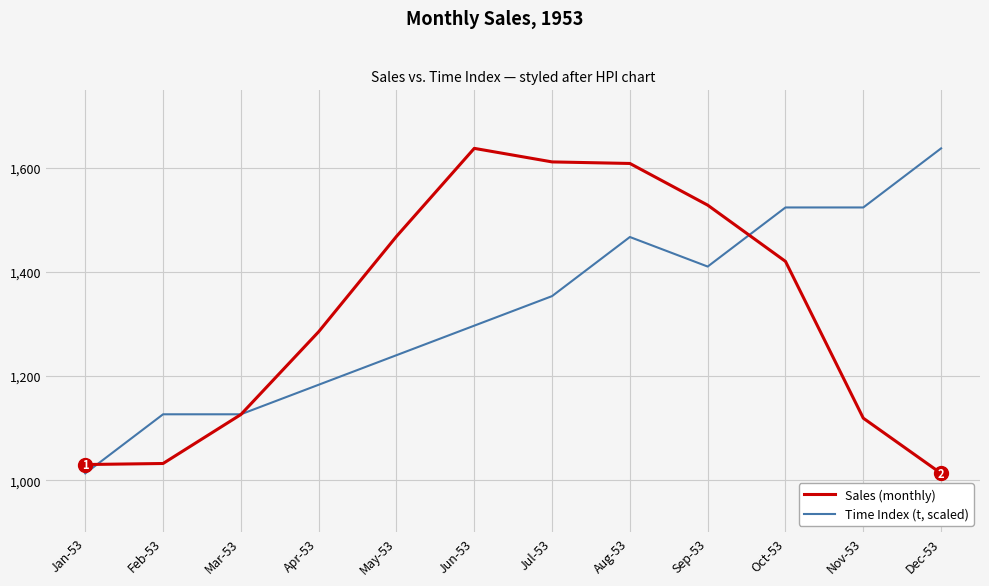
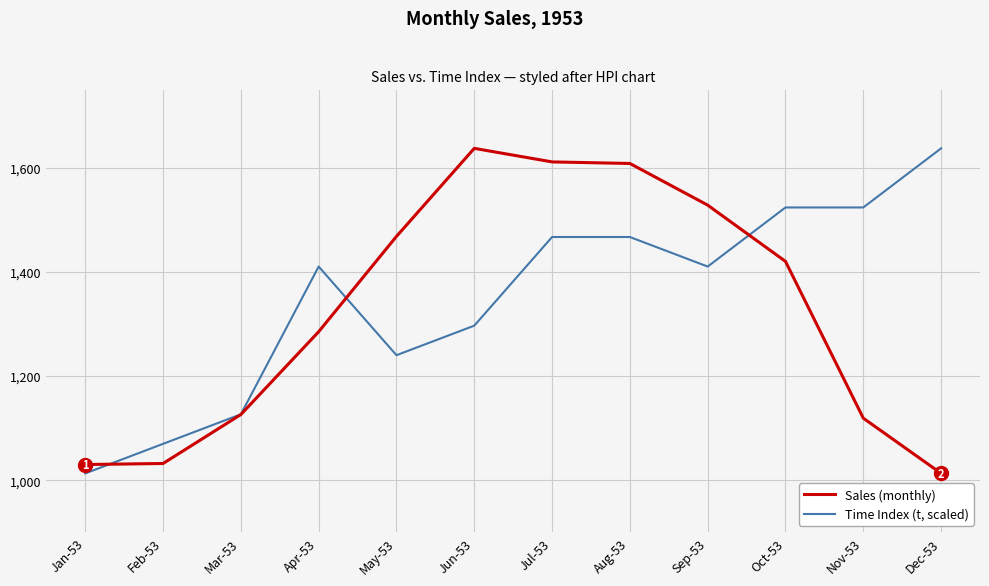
  {
    "Time Index (t, scaled)": {
      "Jan-53": "1,010",
-     "Feb-53": "1,130",
-     "Apr-53": "1,180",
+     "Feb-53": "1,070",
+     "Apr-53": "1,410",
      "May-53": "1,240",
      "Jun-53": "1,300",
-     "Jul-53": "1,350",
+     "Jul-53": "1,470",
      "Aug-53": "1,470",
      "Sep-53": "1,410",
      "Oct-53": "1,520",
      "Nov-53": "1,520",
      "Dec-53": "1,640"
    }
  }
